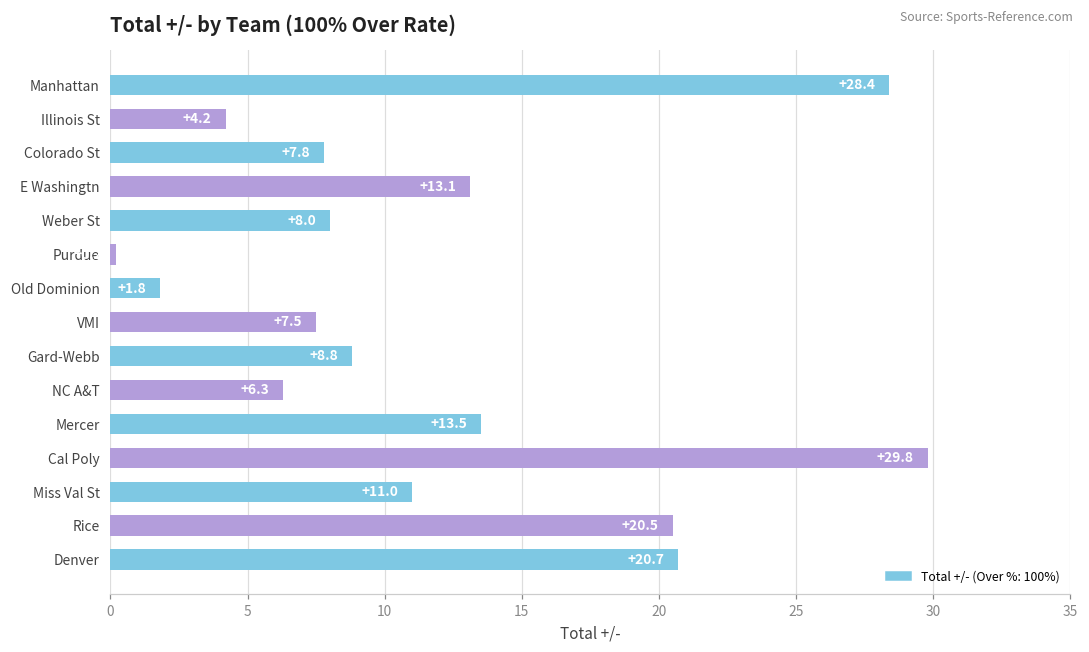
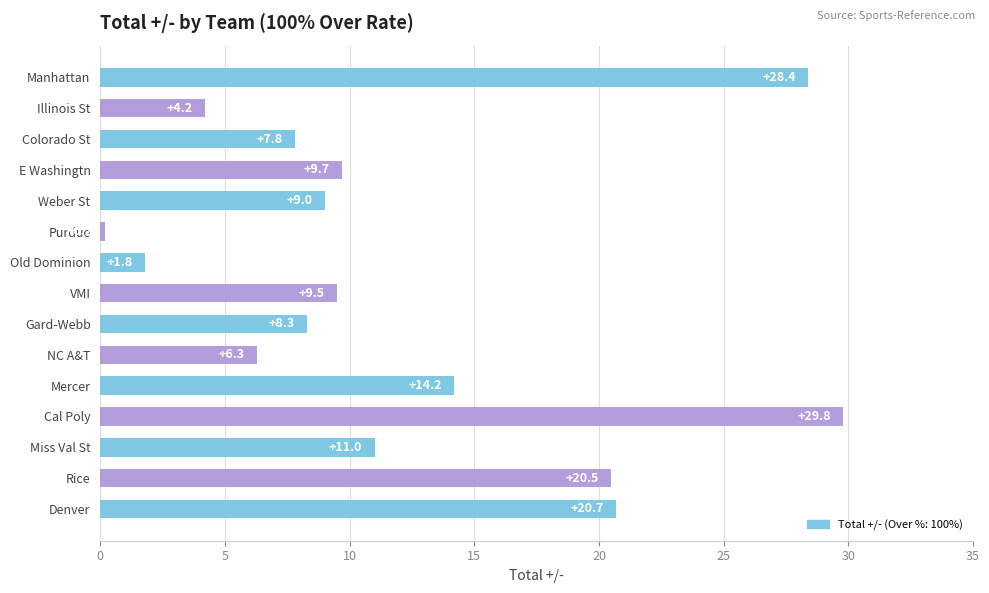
  {
    "Manhattan": "+28.4",
    "Illinois St": "+4.2",
    "Colorado St": "+7.8",
-   "E Washingtn": "+13.1",
-   "Weber St": "+8.0",
+   "E Washingtn": "+9.7",
+   "Weber St": "+9.0",
    "Old Dominion": "+1.8",
-   "VMI": "+7.5",
-   "Gard-Webb": "+8.8",
+   "VMI": "+9.5",
+   "Gard-Webb": "+8.3",
    "NC A&T": "+6.3",
-   "Mercer": "+13.5",
+   "Mercer": "+14.2",
    "Cal Poly": "+29.8",
    "Miss Val St": "+11.0",
    "Rice": "+20.5",
    "Denver": "+20.7"
  }
